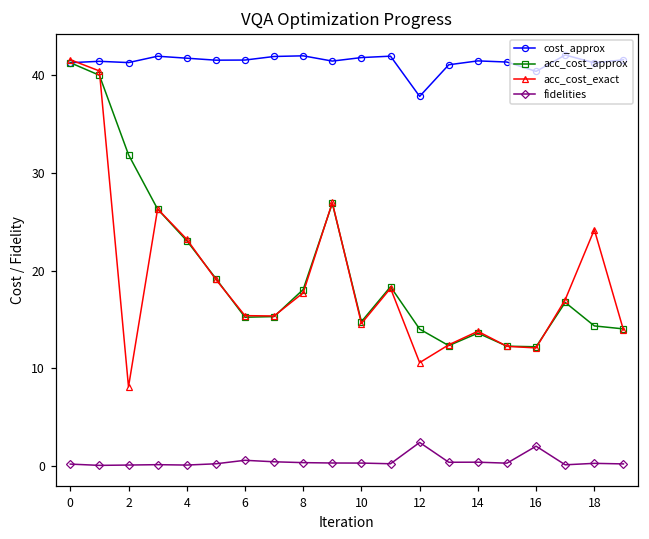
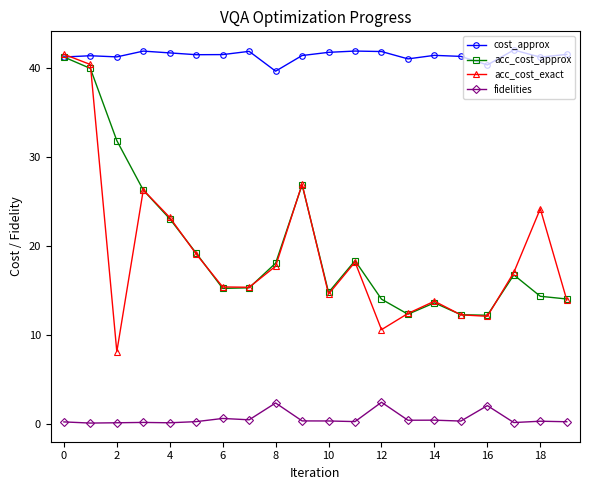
  {
    "cost_approx": {
      "2": 41,
      "4": 42,
      "6": 42,
-     "8": 42,
+     "8": 40,
      "10": 42,
-     "12": 38,
+     "12": 42,
      "14": 41
    },
    "acc_cost_approx": {
      "2": 32,
      "8": 18,
      "12": 14,
      "18": 14
    },
    "acc_cost_exact": {
      "0": 42,
      "2": 8,
      "8": 18,
      "12": 11,
      "18": 24
    },
    "fidelities": {
      "0": 0,
      "2": 0,
      "4": 0,
      "6": 1,
-     "8": 0,
+     "8": 2,
      "10": 0,
      "12": 2,
      "14": 0,
      "16": 2,
      "18": 0
    }
  }
